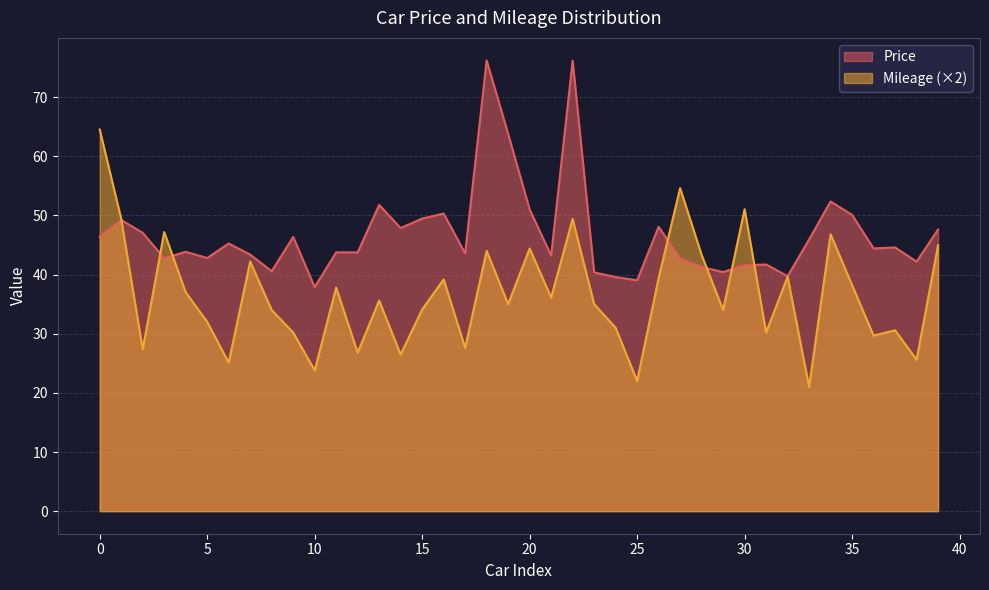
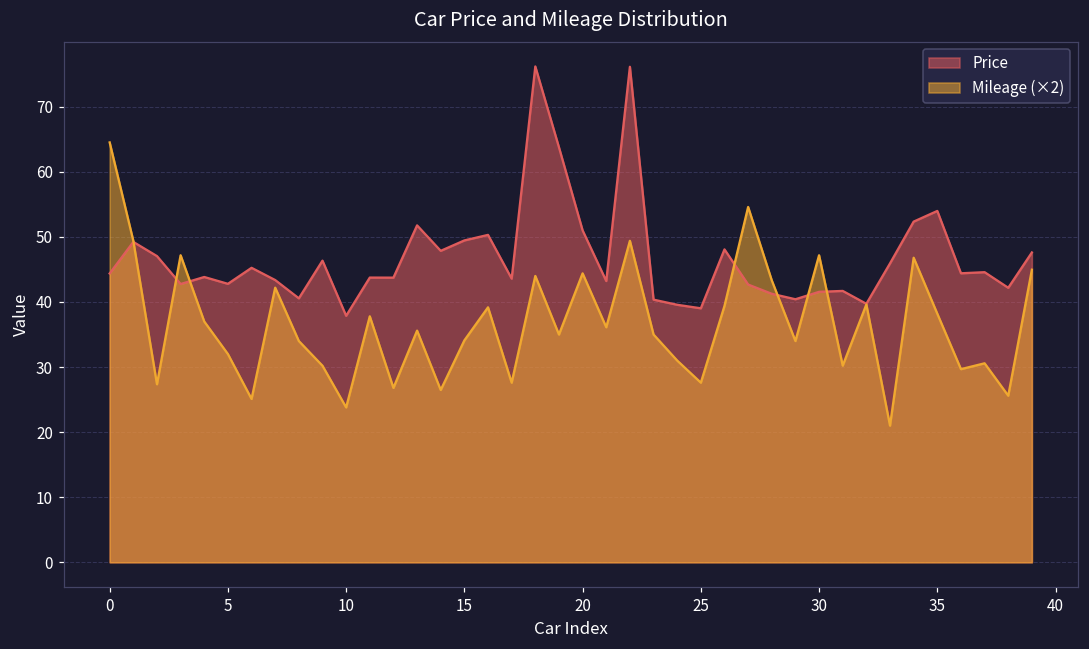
  {
    "Price": {
-     "0": 46,
+     "0": 44,
      "5": 43,
      "10": 38,
      "15": 49,
      "20": 51,
      "25": 39,
      "30": 42,
-     "35": 50
+     "35": 54
    },
    "Mileage (×2)": {
      "0": 65,
      "5": 32,
      "10": 24,
      "15": 34,
      "20": 44,
-     "25": 22,
-     "30": 51,
+     "25": 28,
+     "30": 47,
      "35": 38
    }
  }
